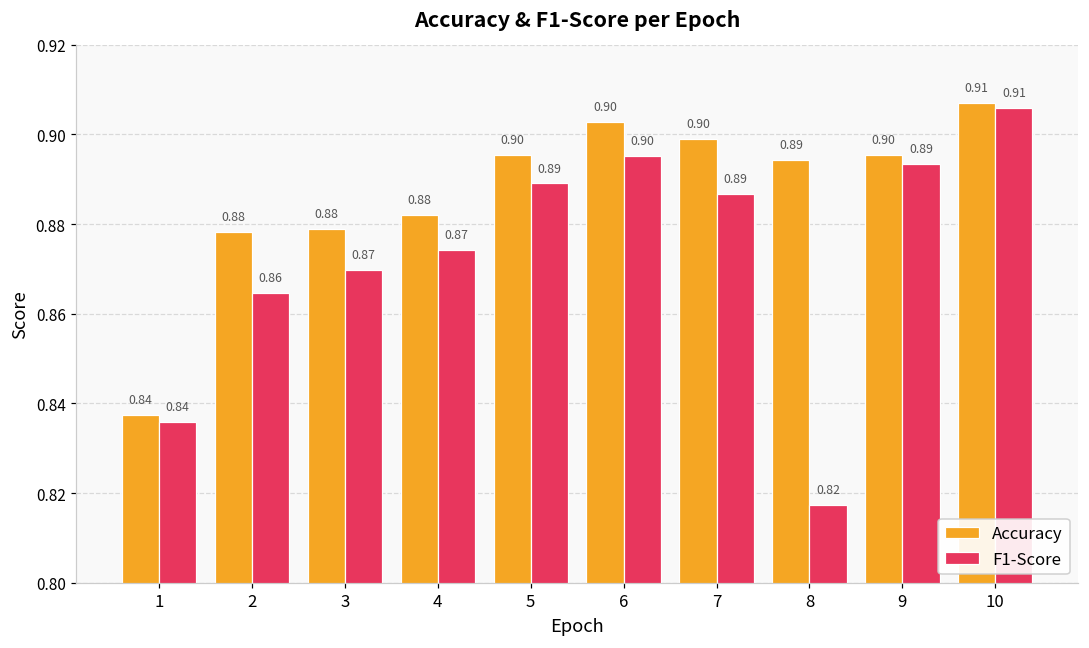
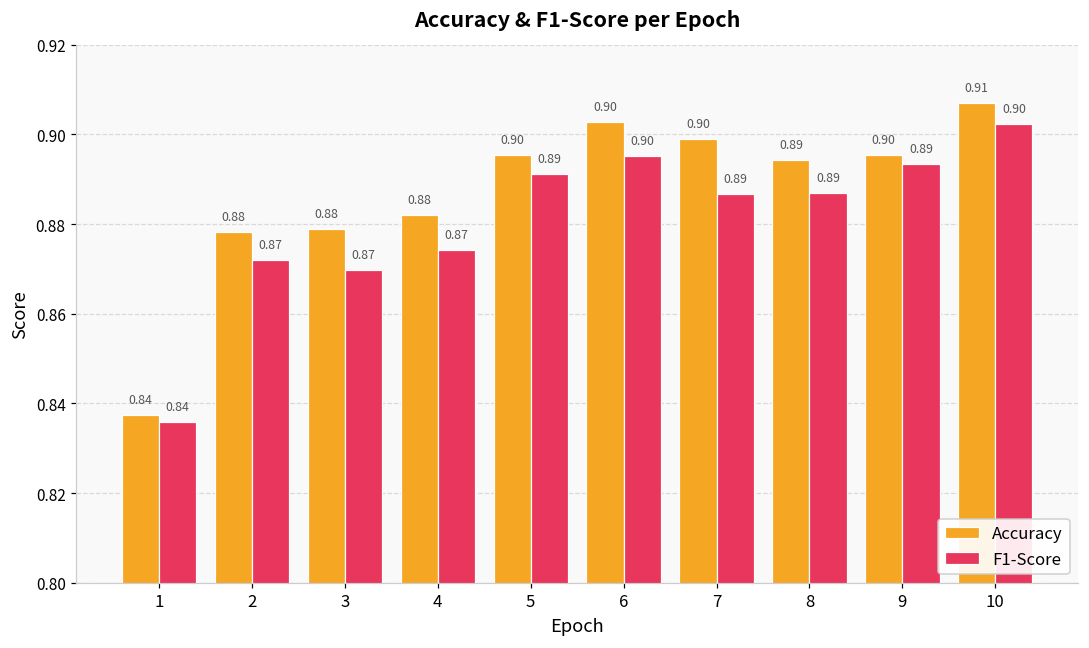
  {
    "Accuracy": {
      "1": 0.84,
      "2": 0.88,
      "3": 0.88,
      "4": 0.88,
      "5": 0.90,
      "6": 0.90,
      "7": 0.90,
      "8": 0.89,
      "9": 0.90,
      "10": 0.91
    },
    "F1-Score": {
      "1": 0.84,
-     "2": 0.86,
+     "2": 0.87,
      "3": 0.87,
      "4": 0.87,
-     "5": 0.889,
+     "5": 0.891,
      "6": 0.90,
      "7": 0.89,
-     "8": 0.82,
+     "8": 0.89,
      "9": 0.89,
-     "10": 0.91
+     "10": 0.90
    }
  }
